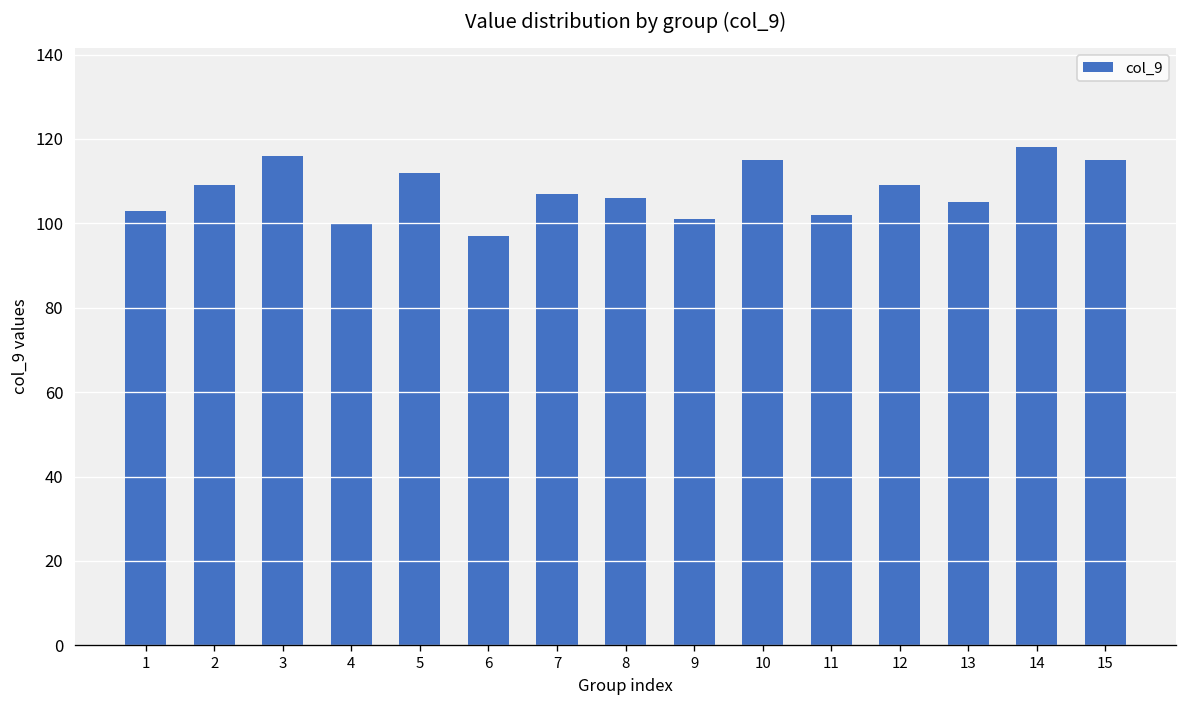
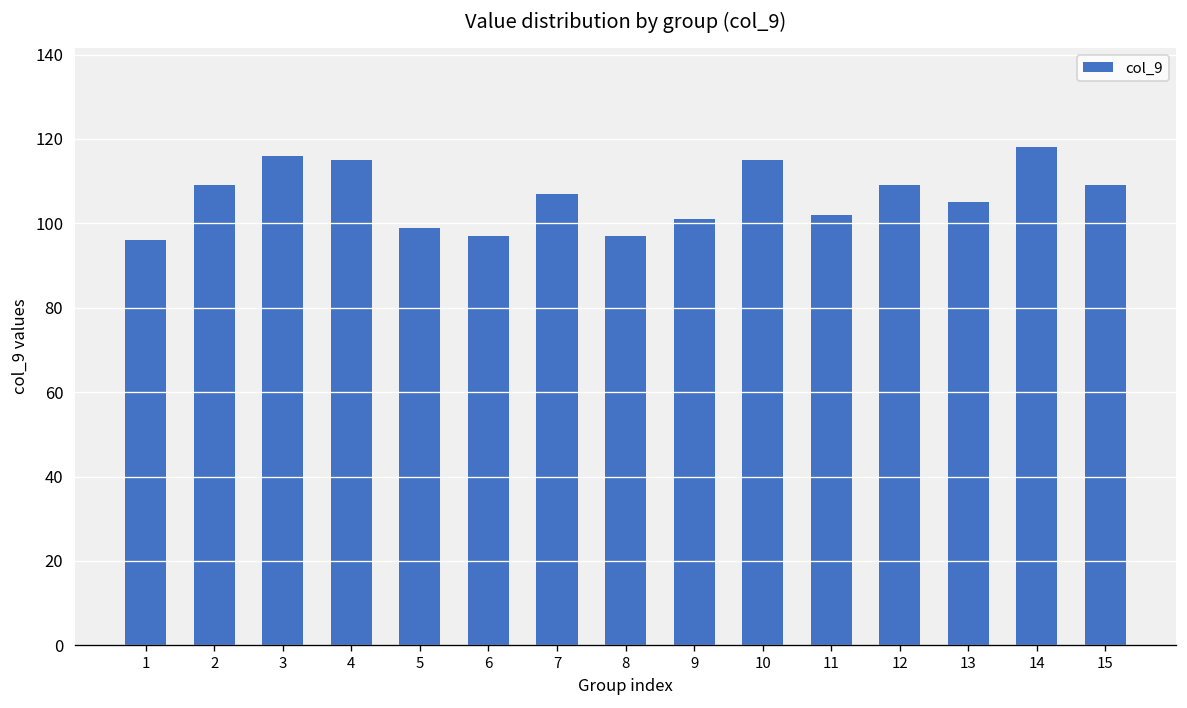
  {
-   "1": 103,
+   "1": 96,
    "2": 109,
    "3": 116,
-   "4": 100,
-   "5": 112,
+   "4": 115,
+   "5": 99,
    "6": 97,
    "7": 107,
-   "8": 106,
+   "8": 97,
    "9": 101,
    "10": 115,
    "11": 102,
    "12": 109,
    "13": 105,
    "14": 118,
-   "15": 115
+   "15": 109
  }
